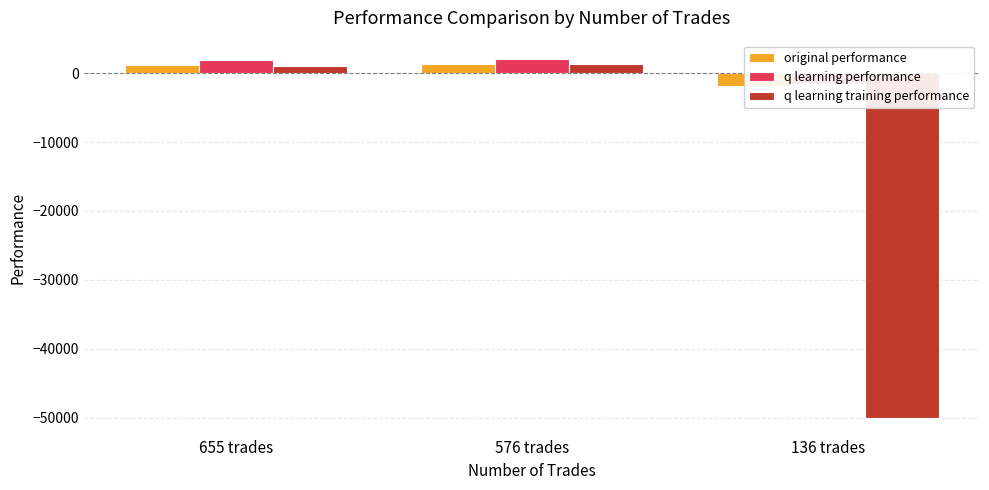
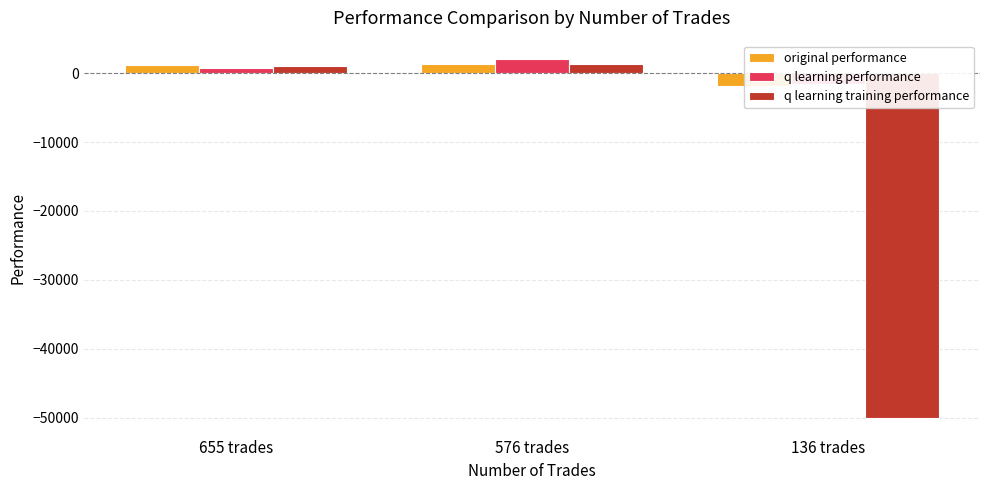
  {
    "original performance": {
      "655 trades": 1000,
      "576 trades": 1000
    },
    "q learning performance": {
-     "655 trades": 2000,
+     "655 trades": 1000,
      "576 trades": 2000
    },
    "q learning training performance": {
      "655 trades": 1000,
      "576 trades": 1000,
      "136 trades": -50000
    }
  }
